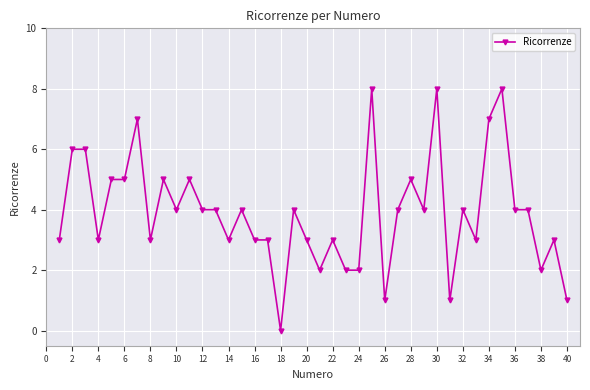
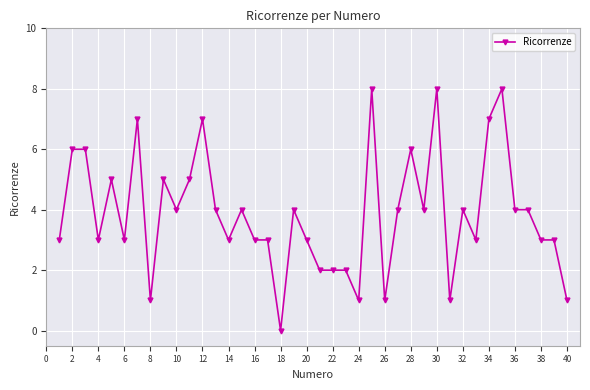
  {
    "2": 6,
    "4": 3,
-   "6": 5,
-   "8": 3,
+   "6": 3,
+   "8": 1,
    "10": 4,
-   "12": 4,
+   "12": 7,
    "14": 3,
    "16": 3,
    "18": 0,
    "20": 3,
-   "22": 3,
-   "24": 2,
+   "22": 2,
+   "24": 1,
    "26": 1,
-   "28": 5,
+   "28": 6,
    "30": 8,
    "32": 4,
    "34": 7,
    "36": 4,
-   "38": 2,
+   "38": 3,
    "40": 1
  }
